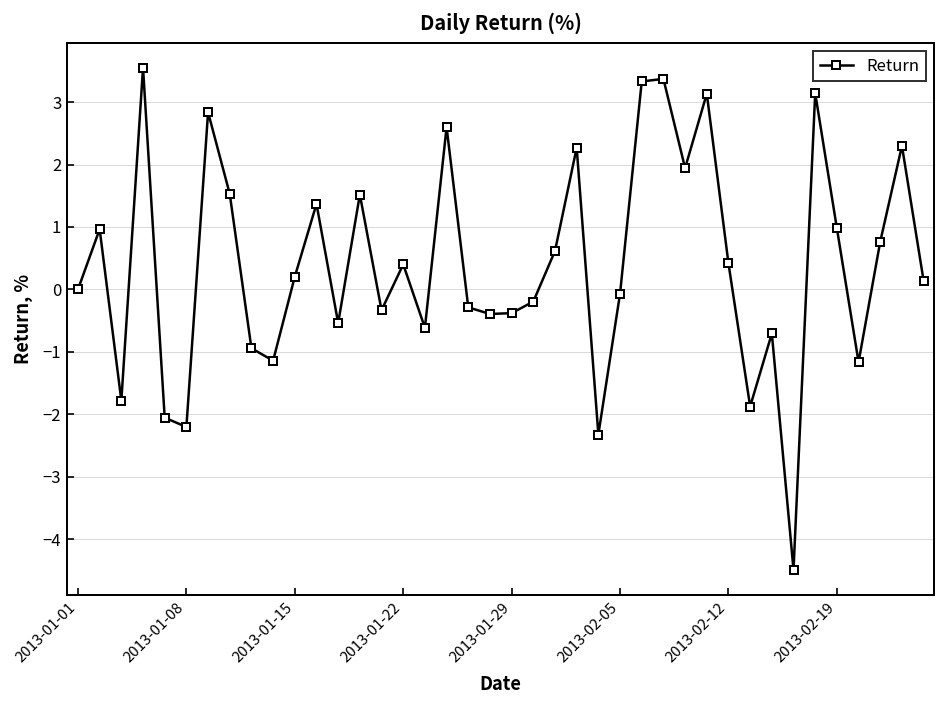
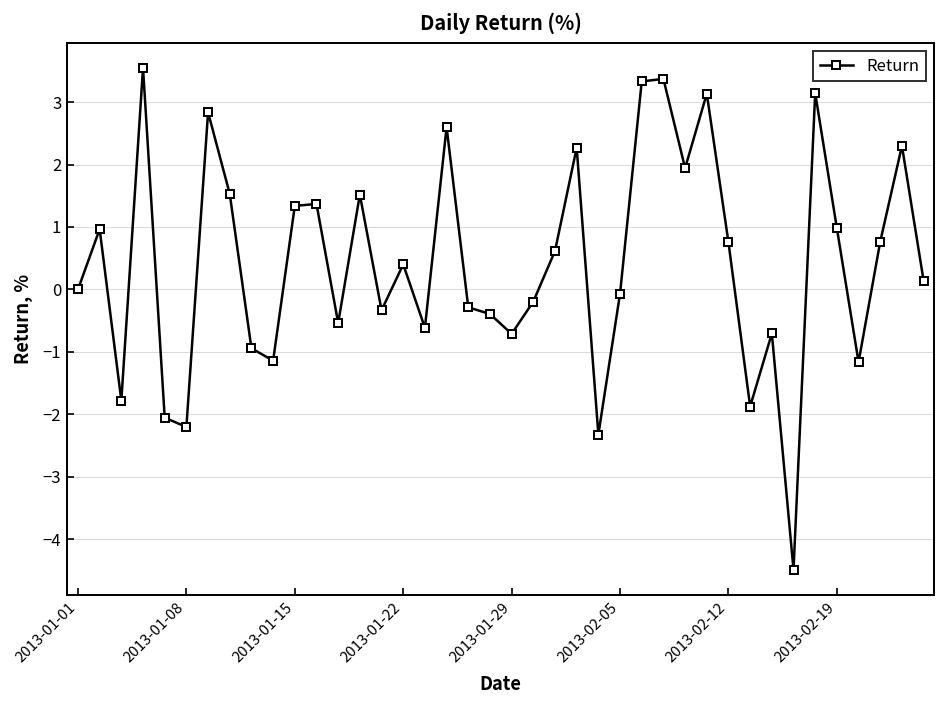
  {
    "2013-01-01": 0.0,
    "2013-01-08": -2.2,
-   "2013-01-15": 0.2,
+   "2013-01-15": 1.3,
    "2013-01-22": 0.4,
-   "2013-01-29": -0.4,
+   "2013-01-29": -0.7,
    "2013-02-05": -0.1,
-   "2013-02-12": 0.4,
+   "2013-02-12": 0.8,
    "2013-02-19": 1.0
  }
